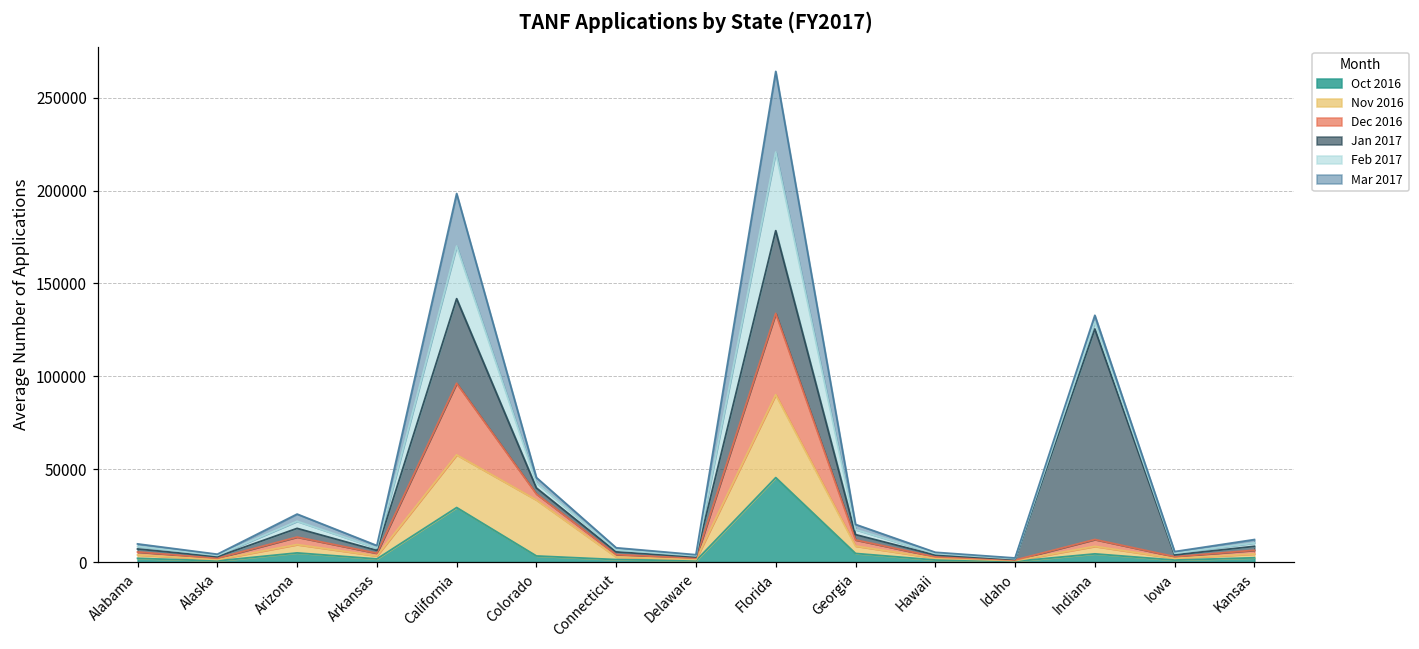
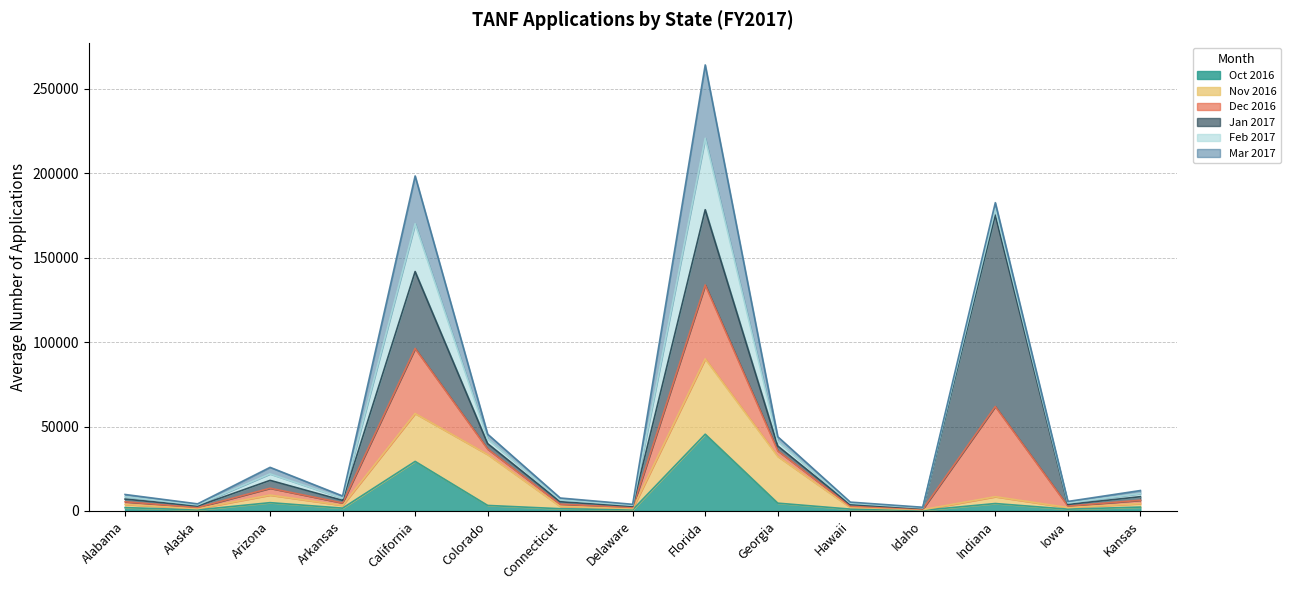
  {
    "Nov 2016": {
      "Alabama": 2000,
      "Arizona": 4000,
      "California": 28000,
      "Colorado": 30000,
      "Florida": 45000,
-     "Georgia": 4000,
+     "Georgia": 28000,
      "Indiana": 4000,
      "Kansas": 2000
    },
    "Dec 2016": {
      "Alabama": 2000,
      "Arizona": 4000,
      "California": 39000,
      "Colorado": 3000,
      "Florida": 44000,
      "Georgia": 3000,
-     "Indiana": 4000,
+     "Indiana": 53000,
      "Kansas": 2000
    },
    "Jan 2017": {
      "Arizona": 5000,
      "California": 46000,
      "Colorado": 3000,
      "Florida": 45000,
      "Georgia": 3000,
      "Indiana": 113000,
      "Kansas": 2000
    },
    "Feb 2017": {
      "Arizona": 4000,
      "California": 28000,
      "Colorado": 3000,
      "Florida": 42000,
      "Georgia": 3000,
      "Indiana": 4000,
      "Kansas": 2000
    }
  }
